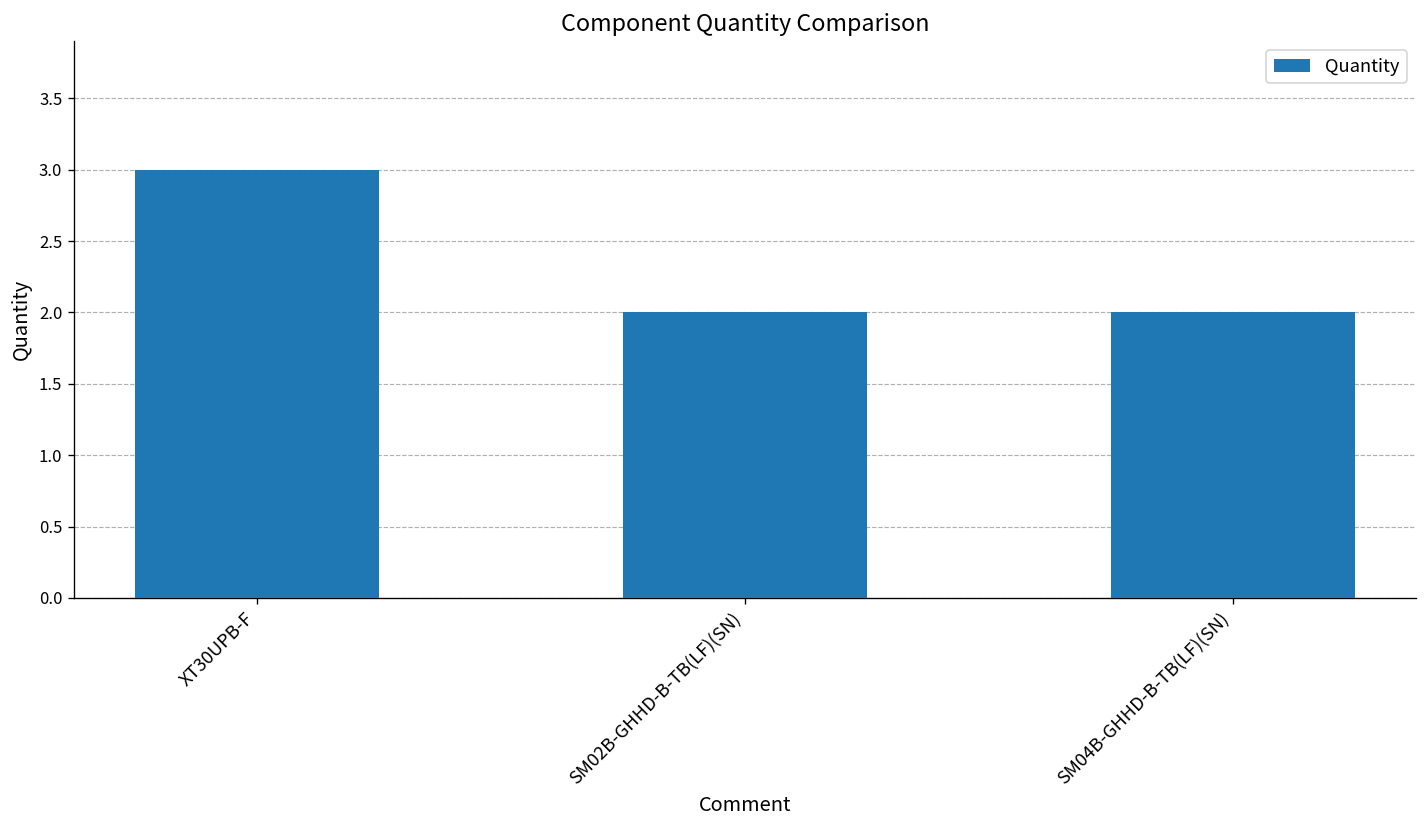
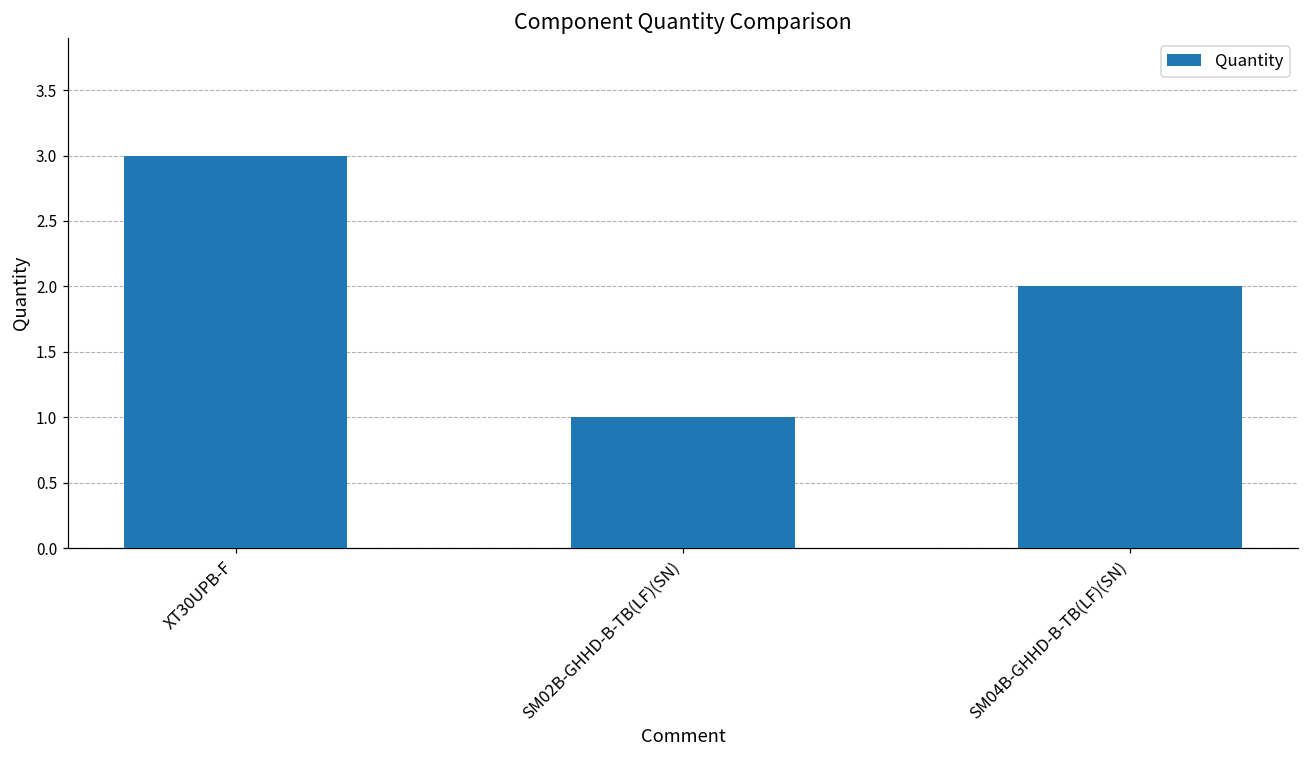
  {
    "XT30UPB-F": 3,
-   "SM02B-GHHD-B-TB(LF)(SN)": 2,
+   "SM02B-GHHD-B-TB(LF)(SN)": 1,
    "SM04B-GHHD-B-TB(LF)(SN)": 2
  }
